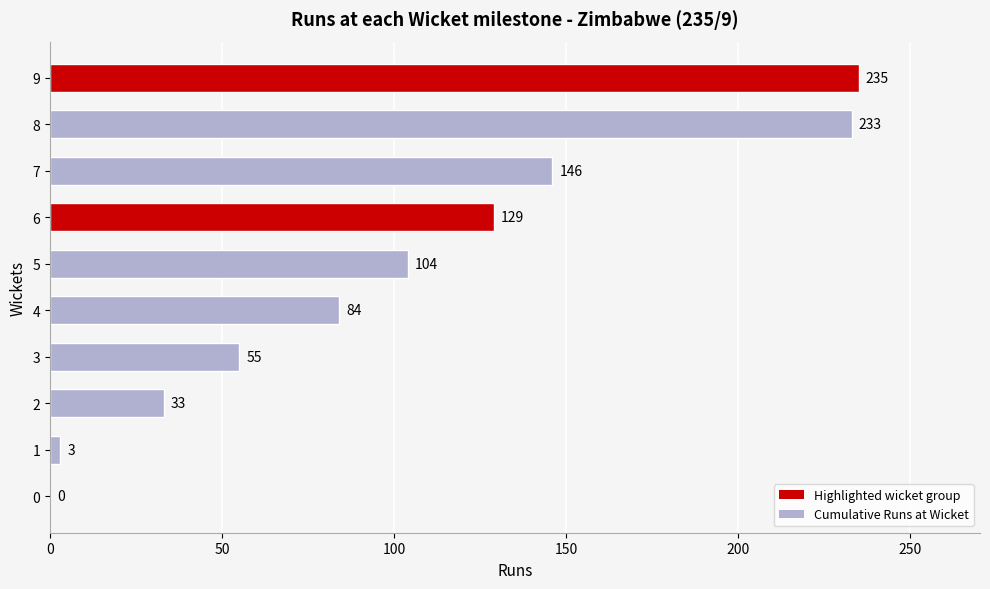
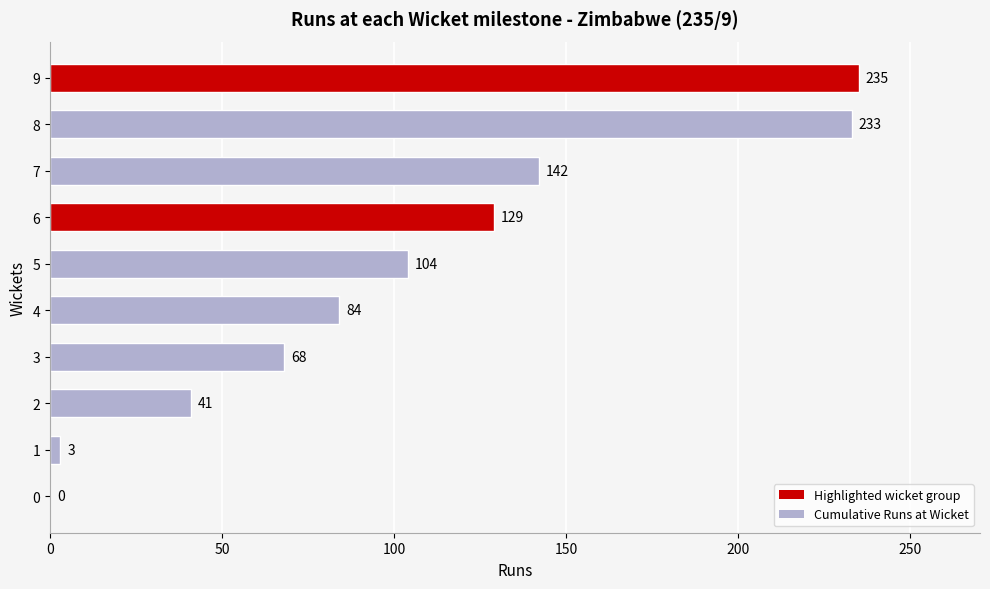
  {
    "9": 235,
    "8": 233,
-   "7": 146,
+   "7": 142,
    "6": 129,
    "5": 104,
    "4": 84,
-   "3": 55,
-   "2": 33,
+   "3": 68,
+   "2": 41,
    "1": 3,
    "0": 0
  }
